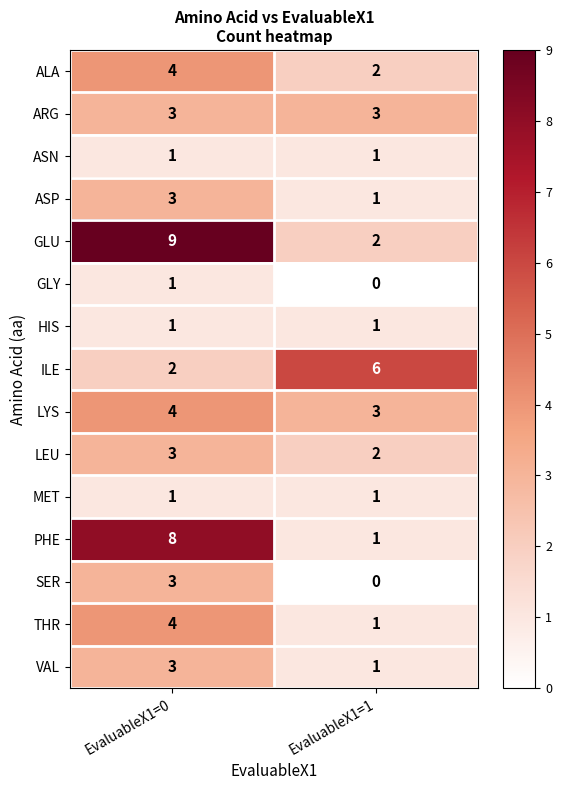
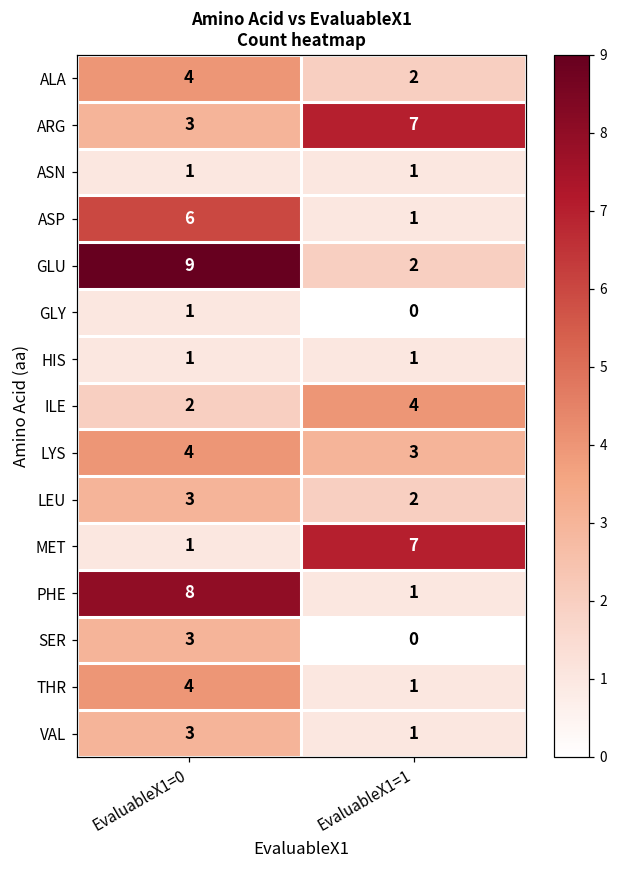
  {
    "ALA": {
      "EvaluableX1=0": 4,
      "EvaluableX1=1": 2
    },
    "ARG": {
      "EvaluableX1=0": 3,
-     "EvaluableX1=1": 3
+     "EvaluableX1=1": 7
    },
    "ASN": {
      "EvaluableX1=0": 1,
      "EvaluableX1=1": 1
    },
    "ASP": {
-     "EvaluableX1=0": 3,
+     "EvaluableX1=0": 6,
      "EvaluableX1=1": 1
    },
    "GLU": {
      "EvaluableX1=0": 9,
      "EvaluableX1=1": 2
    },
    "GLY": {
      "EvaluableX1=0": 1,
      "EvaluableX1=1": 0
    },
    "HIS": {
      "EvaluableX1=0": 1,
      "EvaluableX1=1": 1
    },
    "ILE": {
      "EvaluableX1=0": 2,
-     "EvaluableX1=1": 6
+     "EvaluableX1=1": 4
    },
    "LYS": {
      "EvaluableX1=0": 4,
      "EvaluableX1=1": 3
    },
    "LEU": {
      "EvaluableX1=0": 3,
      "EvaluableX1=1": 2
    },
    "MET": {
      "EvaluableX1=0": 1,
-     "EvaluableX1=1": 1
+     "EvaluableX1=1": 7
    },
    "PHE": {
      "EvaluableX1=0": 8,
      "EvaluableX1=1": 1
    },
    "SER": {
      "EvaluableX1=0": 3,
      "EvaluableX1=1": 0
    },
    "THR": {
      "EvaluableX1=0": 4,
      "EvaluableX1=1": 1
    },
    "VAL": {
      "EvaluableX1=0": 3,
      "EvaluableX1=1": 1
    }
  }
